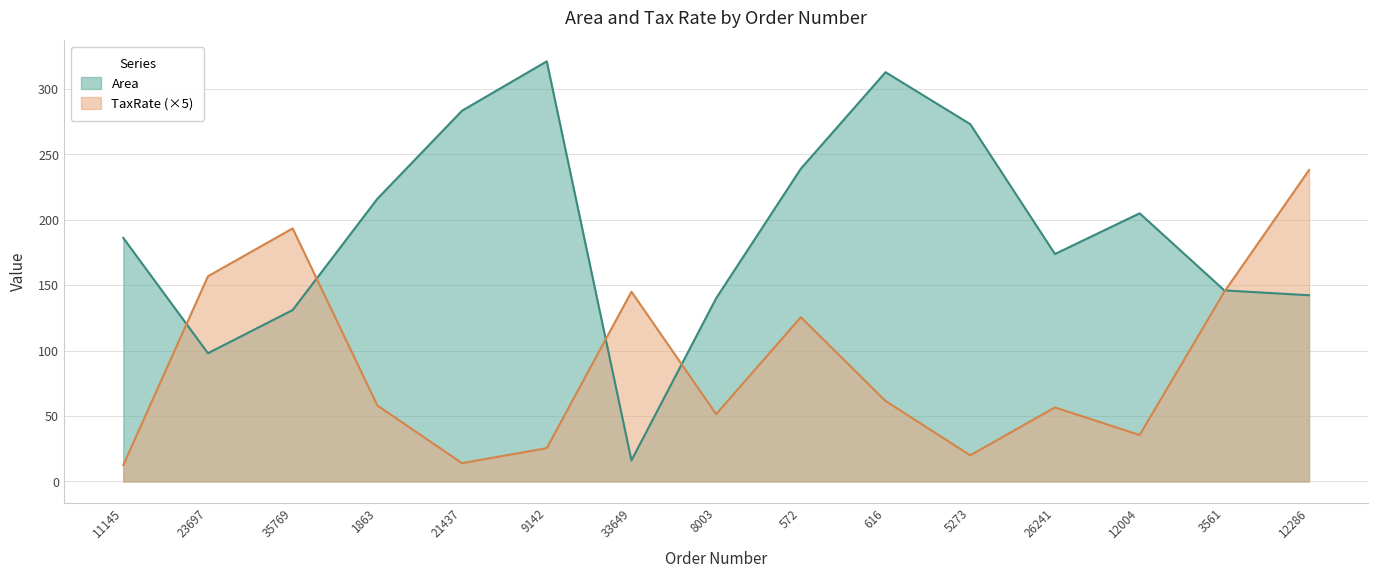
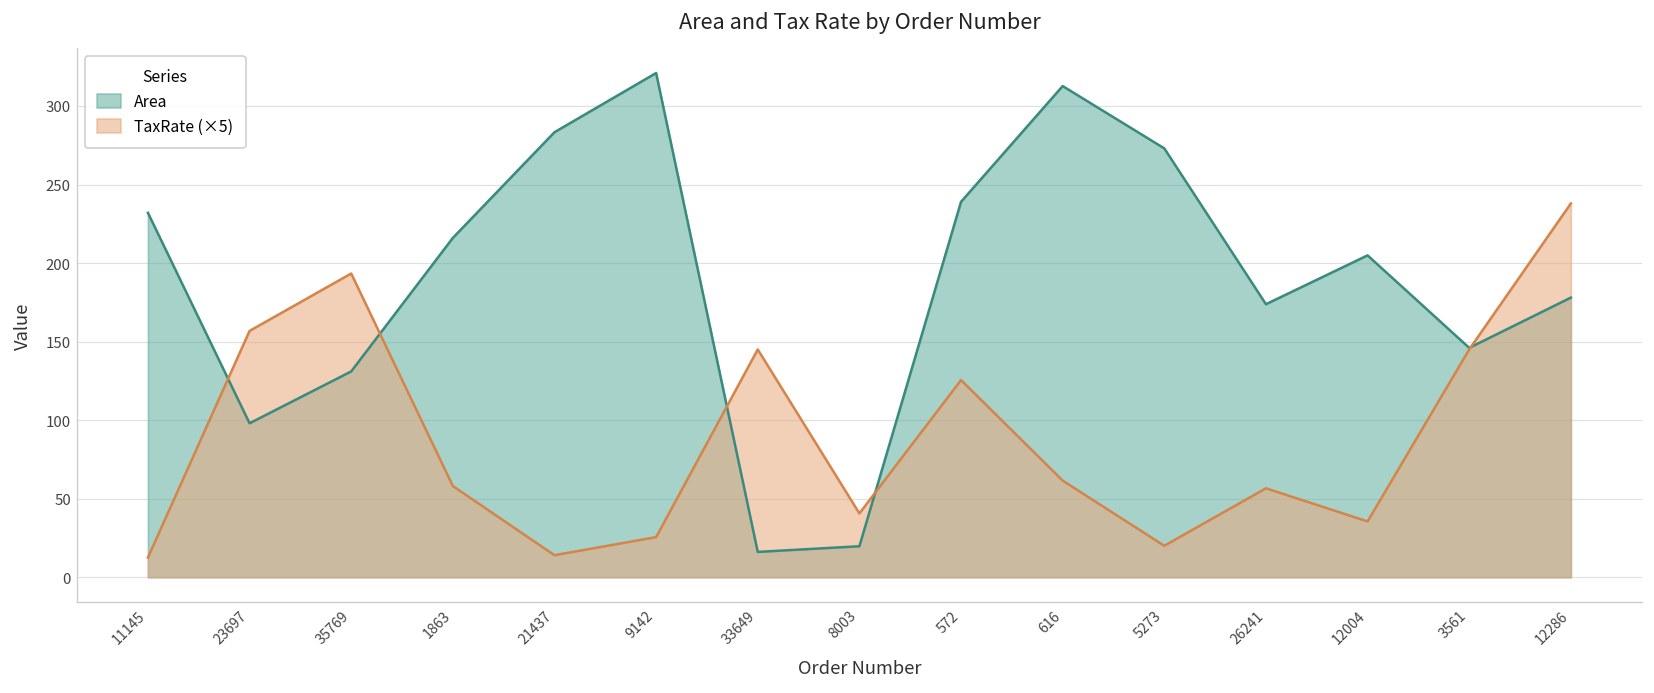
  {
    "Area": {
-     "11145": 186,
+     "11145": 232,
      "23697": 98,
      "35769": 131,
      "1863": 216,
      "21437": 283,
      "9142": 321,
      "33649": 16,
-     "8003": 140,
+     "8003": 20,
      "572": 239,
      "616": 313,
      "5273": 273,
      "26241": 174,
      "12004": 205,
-     "12286": 142
+     "12286": 178
    },
    "TaxRate (×5)": {
      "11145": 13,
      "23697": 157,
      "35769": 193,
      "1863": 58,
      "21437": 14,
      "9142": 26,
      "33649": 145,
-     "8003": 51,
+     "8003": 41,
      "572": 126,
      "616": 62,
      "5273": 20,
      "26241": 57,
      "12004": 36,
      "12286": 238
    }
  }
